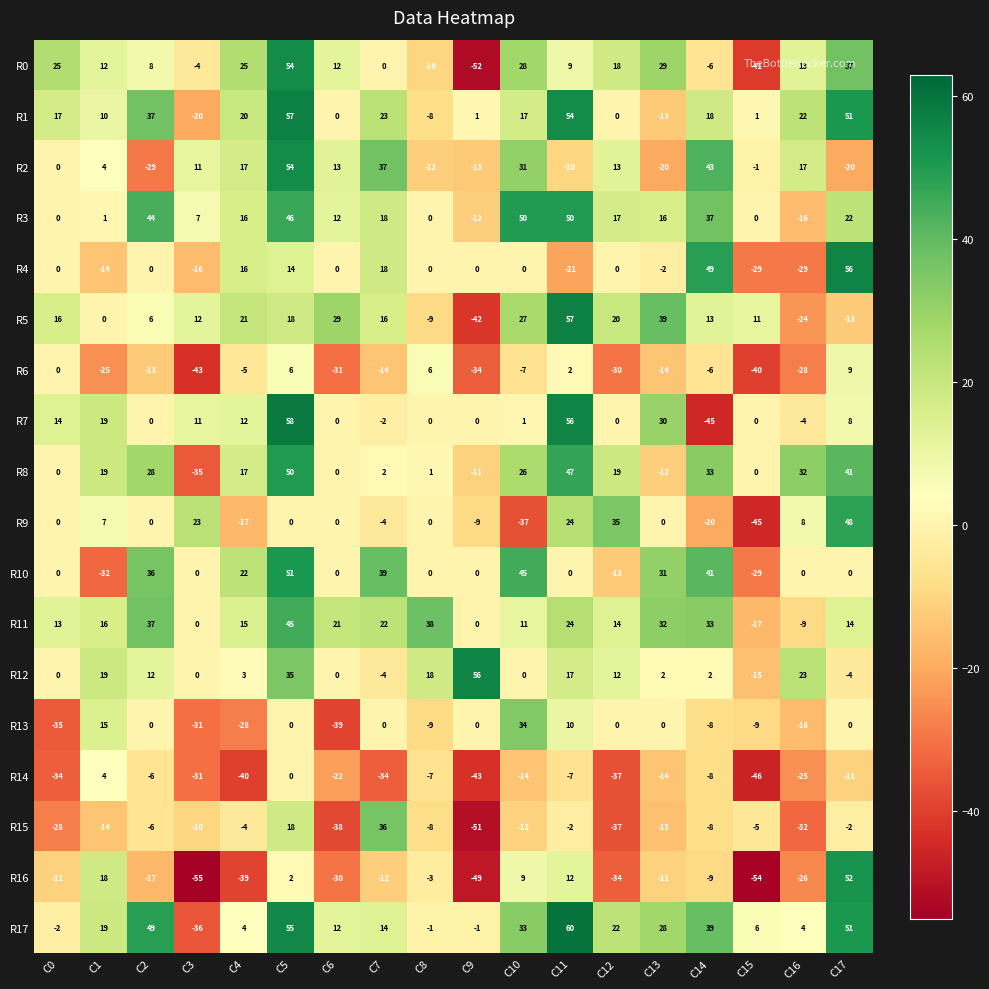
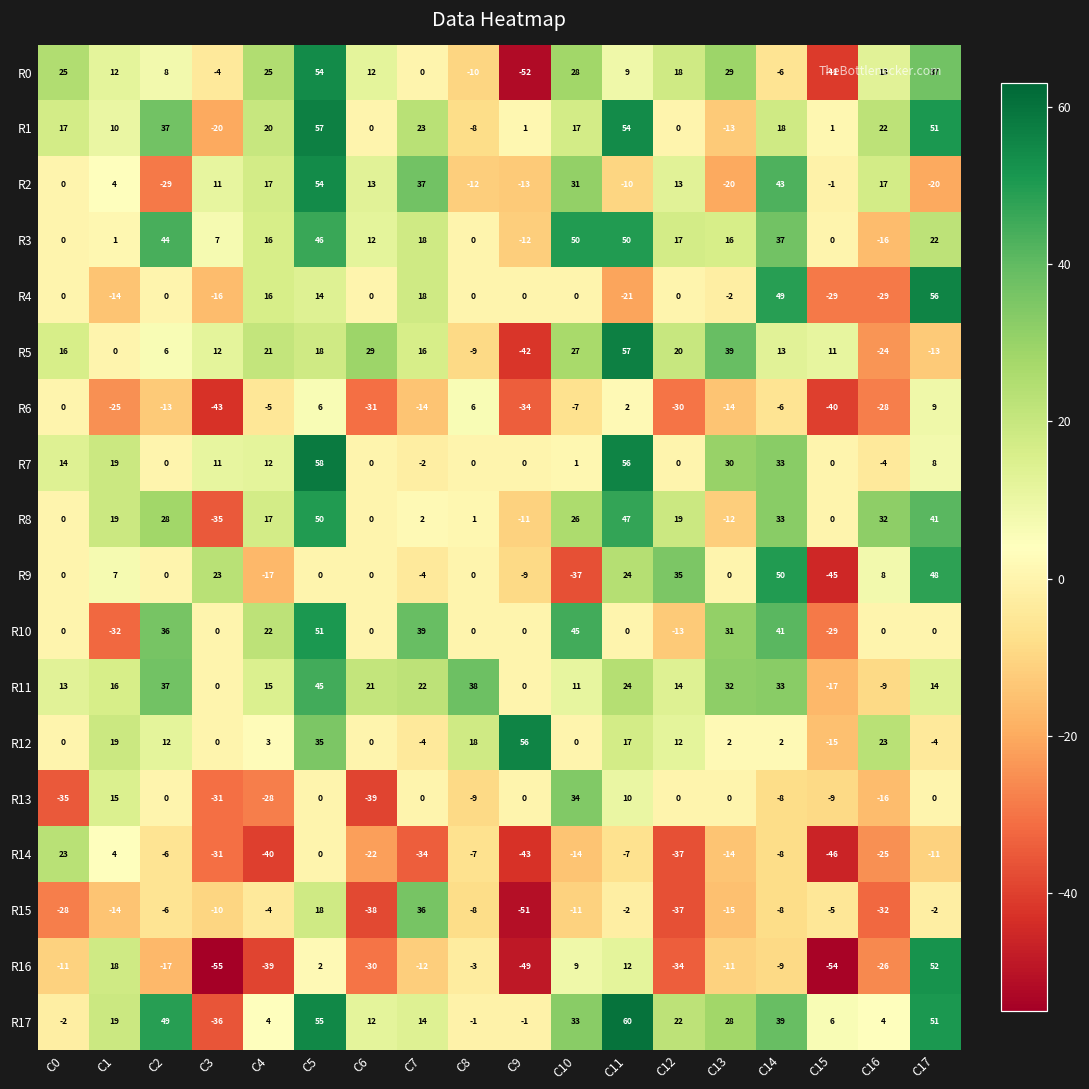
  {
    "R7": {
      "C0": 14,
      "C1": 19,
      "C2": 0,
      "C3": 11,
      "C4": 12,
      "C5": 58,
      "C6": 0,
      "C7": -2,
      "C8": 0,
      "C9": 0,
      "C10": 1,
      "C11": 56,
      "C12": 0,
      "C13": 30,
-     "C14": -45,
+     "C14": 33,
      "C15": 0,
      "C16": -4,
      "C17": 8
    },
    "R9": {
      "C0": 0,
      "C1": 7,
      "C2": 0,
      "C3": 23,
      "C4": -17,
      "C5": 0,
      "C6": 0,
      "C7": -4,
      "C8": 0,
      "C9": -9,
      "C10": -37,
      "C11": 24,
      "C12": 35,
      "C13": 0,
-     "C14": -20,
+     "C14": 50,
      "C15": -45,
      "C16": 8,
      "C17": 48
    },
    "R14": {
-     "C0": -34,
+     "C0": 23,
      "C1": 4,
      "C2": -6,
      "C3": -31,
      "C4": -40,
      "C5": 0,
      "C6": -22,
      "C7": -34,
      "C8": -7,
      "C9": -43,
      "C10": -14,
      "C11": -7,
      "C12": -37,
      "C13": -14,
      "C14": -8,
      "C15": -46,
      "C16": -25,
      "C17": -11
    }
  }
